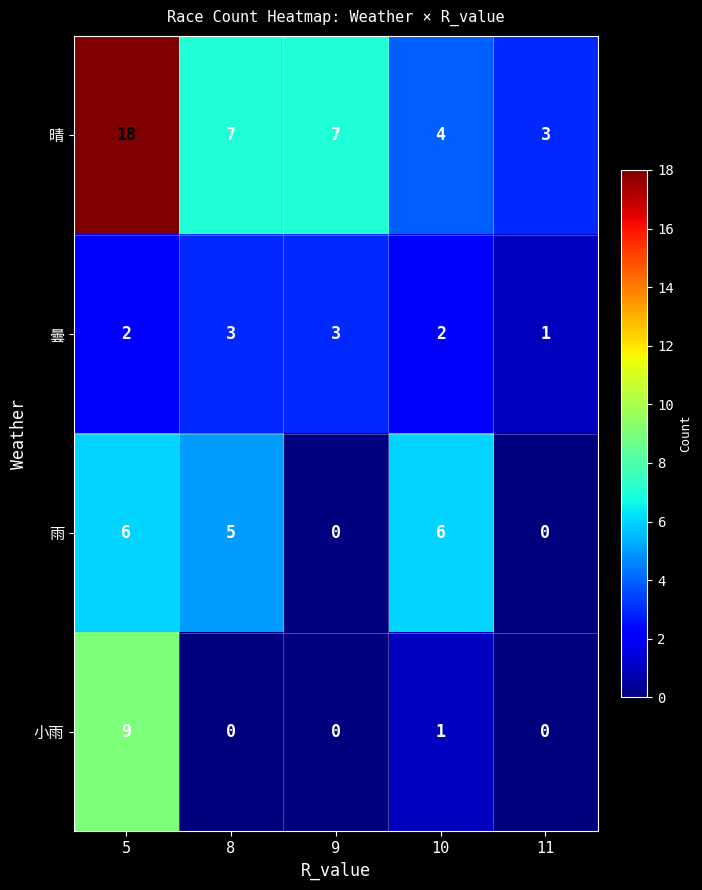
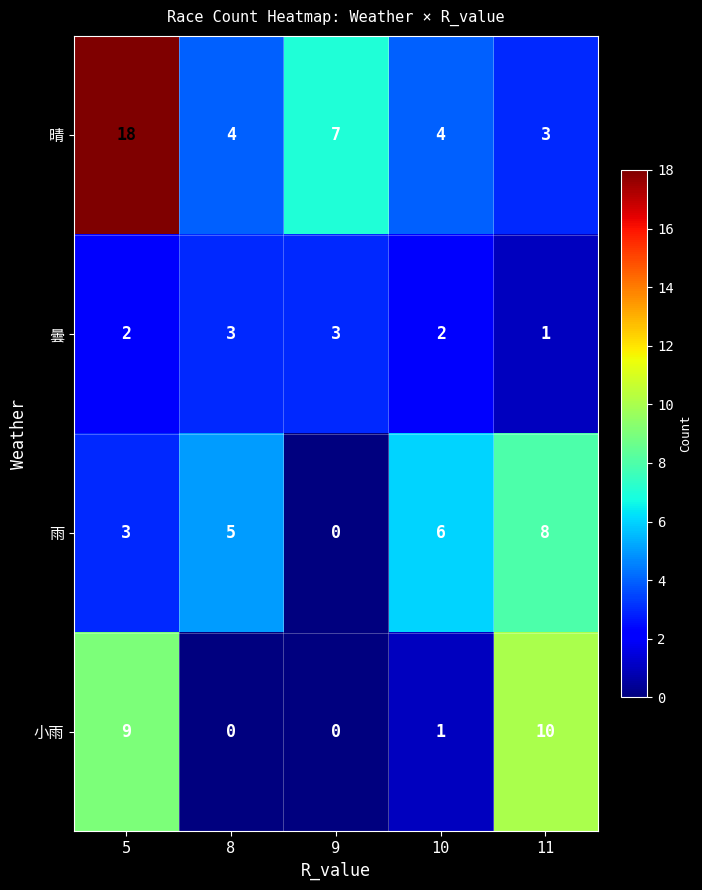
  {
    "晴": {
      "5": 18,
-     "8": 7,
+     "8": 4,
      "9": 7,
      "10": 4,
      "11": 3
    },
    "曇": {
      "5": 2,
      "8": 3,
      "9": 3,
      "10": 2,
      "11": 1
    },
    "雨": {
-     "5": 6,
+     "5": 3,
      "8": 5,
      "9": 0,
      "10": 6,
-     "11": 0
+     "11": 8
    },
    "小雨": {
      "5": 9,
      "8": 0,
      "9": 0,
      "10": 1,
-     "11": 0
+     "11": 10
    }
  }
